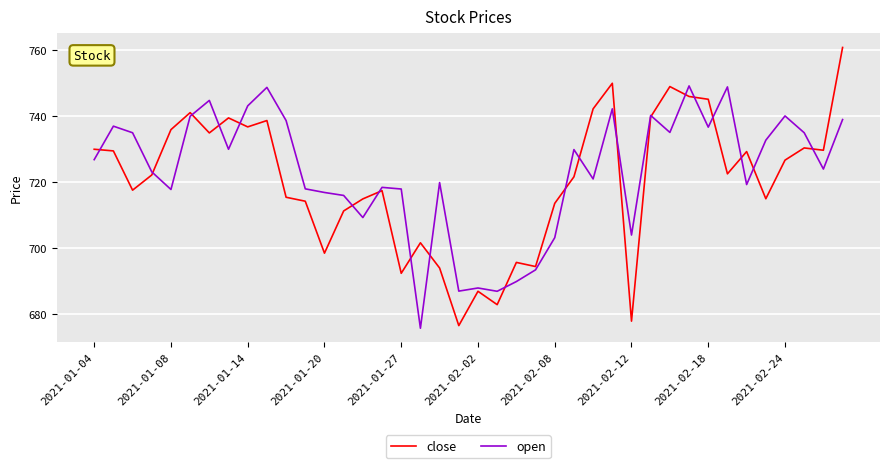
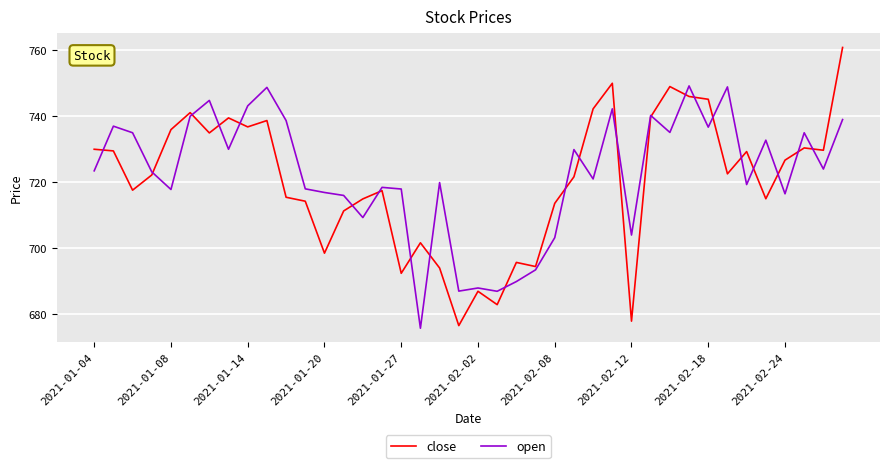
  {
    "close": {
      "2021-01-04": 730,
      "2021-01-08": 736,
      "2021-01-14": 737,
      "2021-01-20": 699,
      "2021-01-27": 692,
      "2021-02-02": 687,
      "2021-02-08": 714,
      "2021-02-12": 678,
      "2021-02-18": 745,
      "2021-02-24": 727
    },
    "open": {
-     "2021-01-04": 727,
+     "2021-01-04": 723,
      "2021-01-08": 718,
      "2021-01-14": 743,
      "2021-01-20": 717,
      "2021-01-27": 718,
      "2021-02-02": 688,
      "2021-02-08": 703,
      "2021-02-12": 704,
      "2021-02-18": 737,
-     "2021-02-24": 740
+     "2021-02-24": 717
    }
  }
